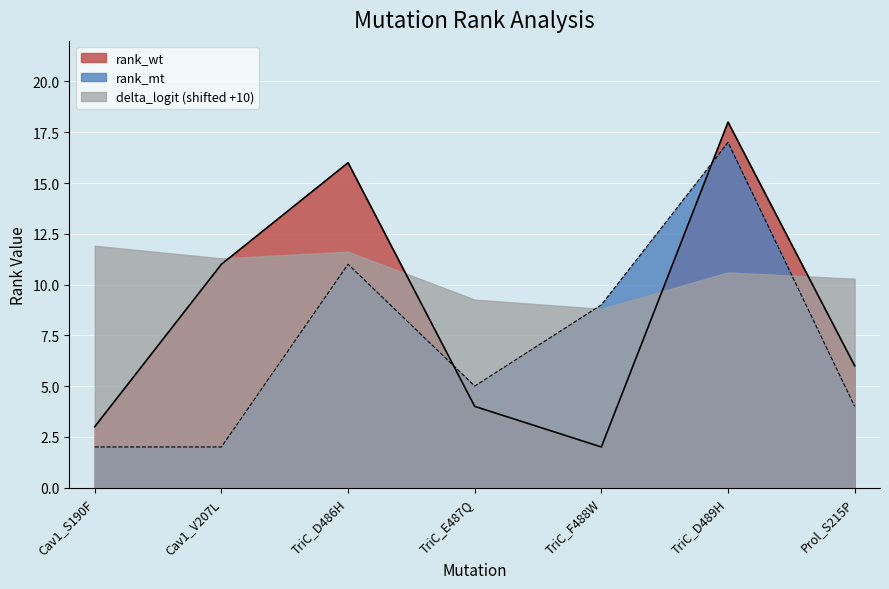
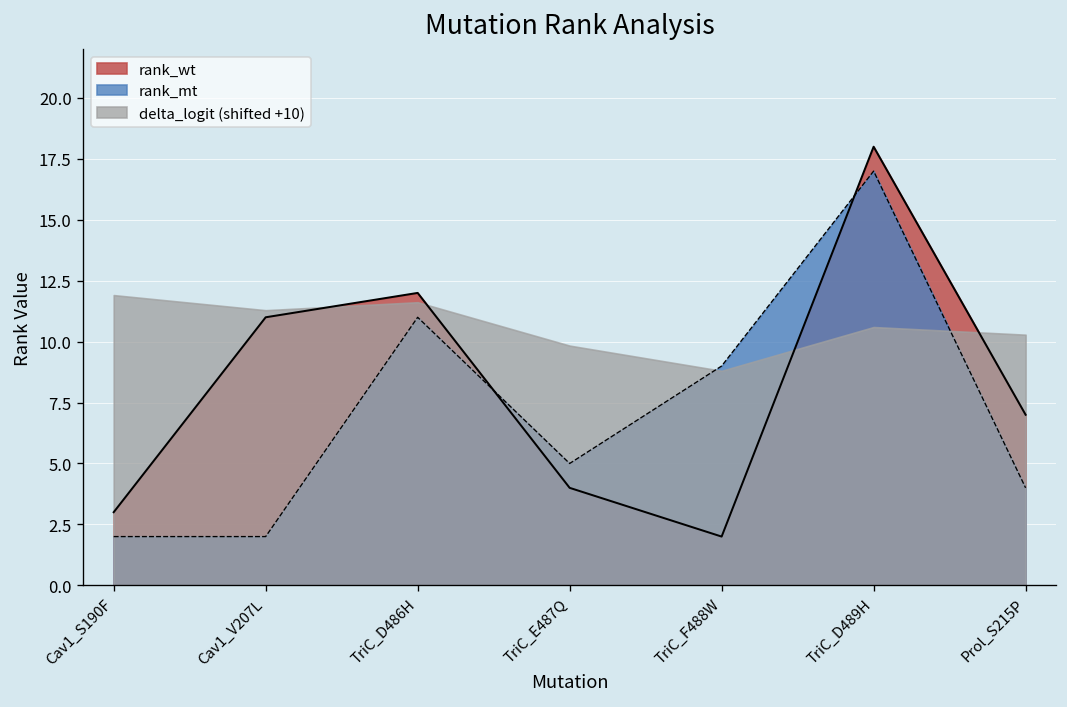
  {
    "rank_wt": {
      "Cav1_S190F": 3,
      "Cav1_V207L": 11,
-     "TriC_D486H": 16,
+     "TriC_D486H": 12,
      "TriC_E487Q": 4,
      "TriC_F488W": 2,
      "TriC_D489H": 18,
-     "Prol_S215P": 6
+     "Prol_S215P": 7
    },
    "rank_mt": {
      "Cav1_S190F": 2.0,
      "Cav1_V207L": 2.0,
      "TriC_D486H": 11.0,
      "TriC_E487Q": 5.0,
      "TriC_F488W": 9.0,
      "TriC_D489H": 17.0,
      "Prol_S215P": 4.0
    },
    "delta_logit (shifted +10)": {
      "Cav1_S190F": 11.9,
      "Cav1_V207L": 11.3,
      "TriC_D486H": 11.6,
-     "TriC_E487Q": 9.3,
+     "TriC_E487Q": 9.8,
      "TriC_F488W": 8.8,
      "TriC_D489H": 10.6,
      "Prol_S215P": 10.3
    }
  }
